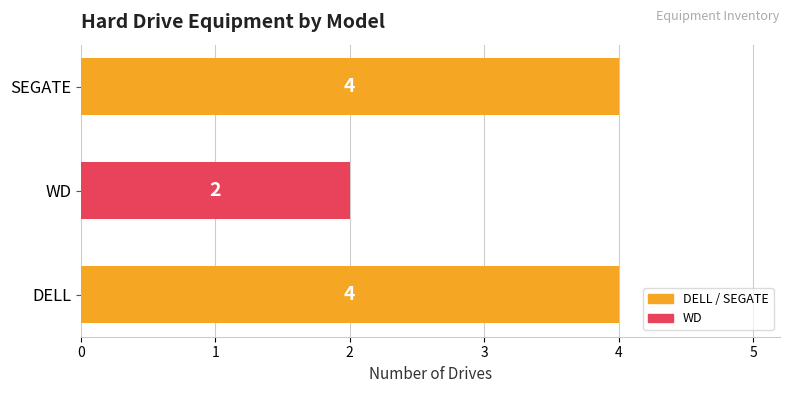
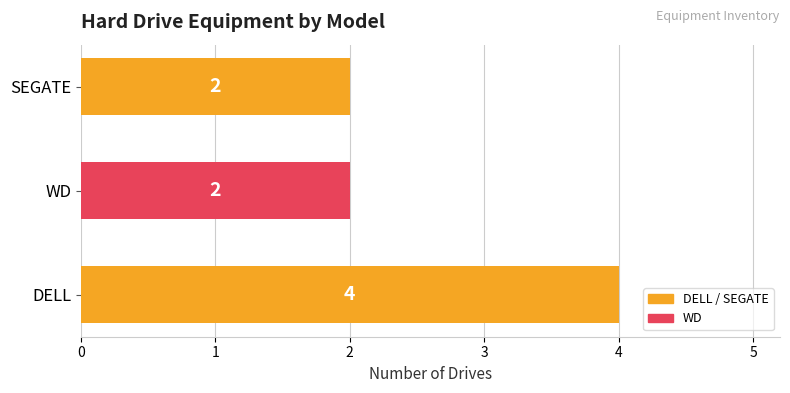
  {
-   "SEGATE": 4,
+   "SEGATE": 2,
    "WD": 2,
    "DELL": 4
  }
